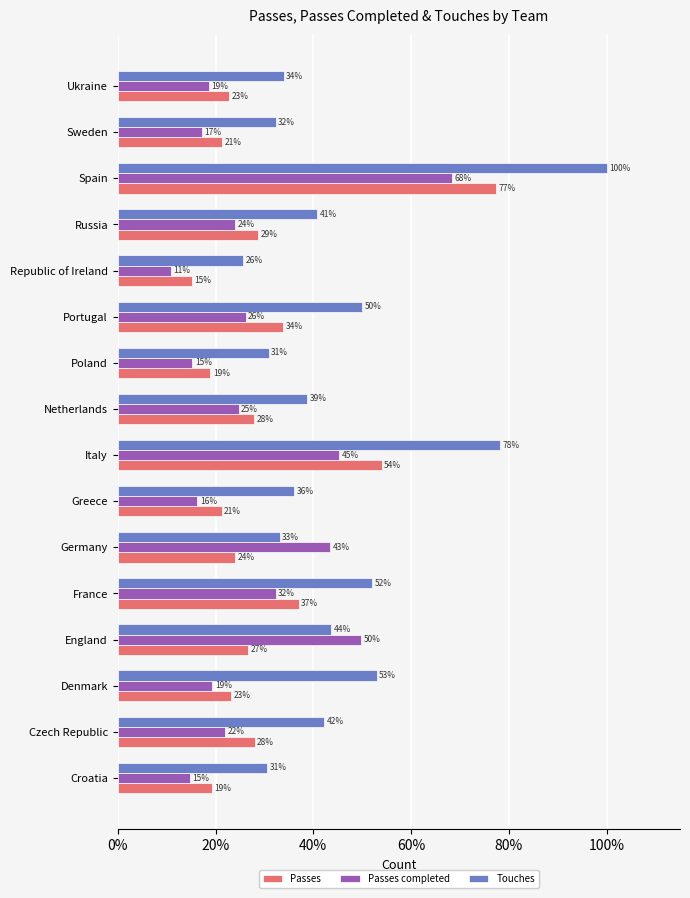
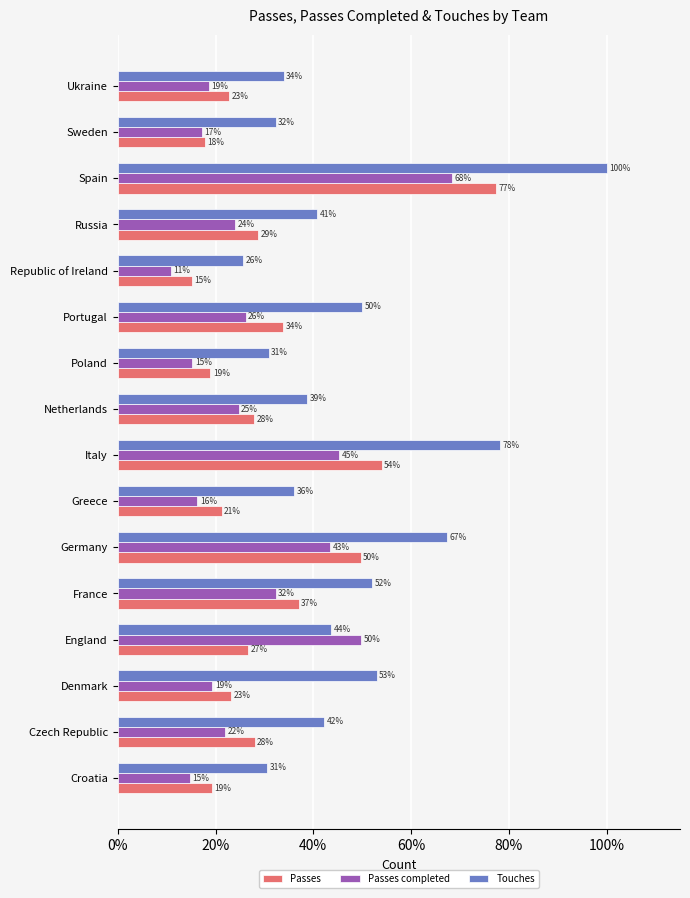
  {
    "Passes": {
      "Ukraine": "23%",
-     "Sweden": "21%",
+     "Sweden": "18%",
      "Spain": "77%",
      "Russia": "29%",
      "Republic of Ireland": "15%",
      "Portugal": "34%",
      "Poland": "19%",
      "Netherlands": "28%",
      "Italy": "54%",
      "Greece": "21%",
-     "Germany": "24%",
+     "Germany": "50%",
      "France": "37%",
      "England": "27%",
      "Denmark": "23%",
      "Czech Republic": "28%",
      "Croatia": "19%"
    },
    "Passes completed": {
      "Ukraine": "19%",
      "Sweden": "17%",
      "Spain": "68%",
      "Russia": "24%",
      "Republic of Ireland": "11%",
      "Portugal": "26%",
      "Poland": "15%",
      "Netherlands": "25%",
      "Italy": "45%",
      "Greece": "16%",
      "Germany": "43%",
      "France": "32%",
      "England": "50%",
      "Denmark": "19%",
      "Czech Republic": "22%",
      "Croatia": "15%"
    },
    "Touches": {
      "Ukraine": "34%",
      "Sweden": "32%",
      "Spain": "100%",
      "Russia": "41%",
      "Republic of Ireland": "26%",
      "Portugal": "50%",
      "Poland": "31%",
      "Netherlands": "39%",
      "Italy": "78%",
      "Greece": "36%",
-     "Germany": "33%",
+     "Germany": "67%",
      "France": "52%",
      "England": "44%",
      "Denmark": "53%",
      "Czech Republic": "42%",
      "Croatia": "31%"
    }
  }
